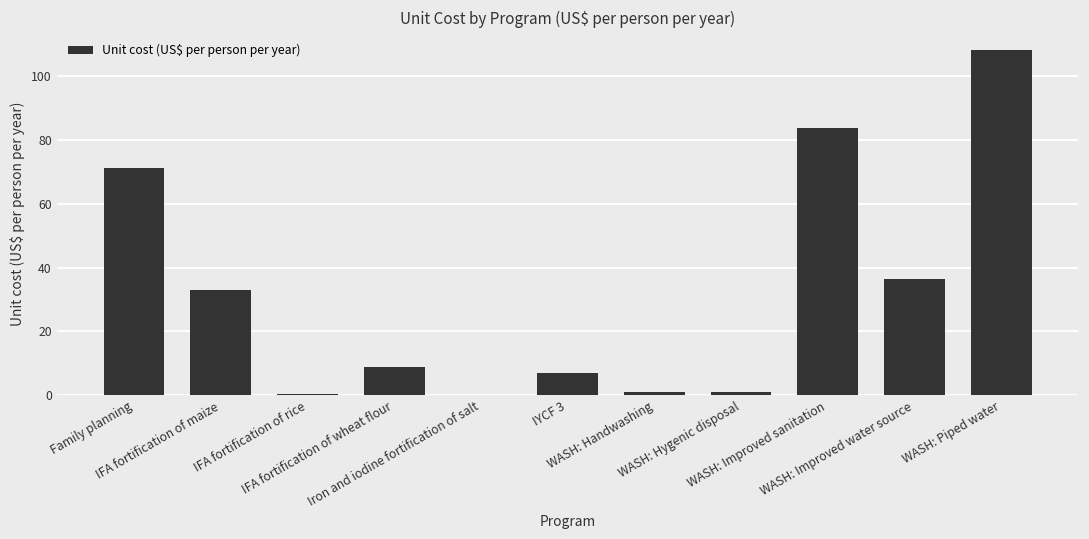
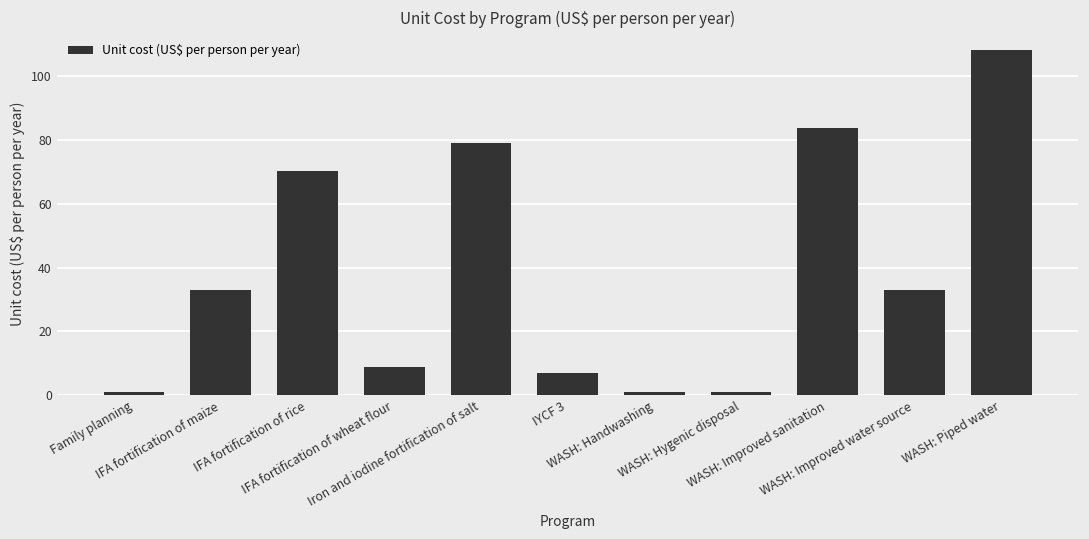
  {
-   "Family planning": 71,
+   "Family planning": 1,
    "IFA fortification of maize": 33,
-   "IFA fortification of rice": 0,
+   "IFA fortification of rice": 70,
    "IFA fortification of wheat flour": 9,
-   "Iron and iodine fortification of salt": 0,
+   "Iron and iodine fortification of salt": 79,
    "IYCF 3": 7,
    "WASH: Handwashing": 1,
    "WASH: Hygenic disposal": 1,
    "WASH: Improved sanitation": 84,
-   "WASH: Improved water source": 36,
+   "WASH: Improved water source": 33,
    "WASH: Piped water": 108
  }
